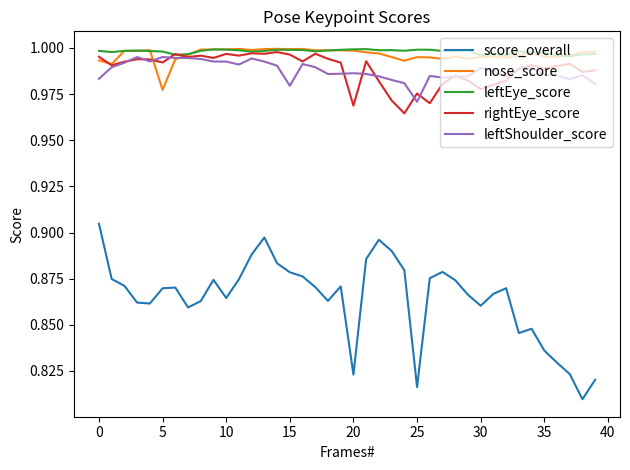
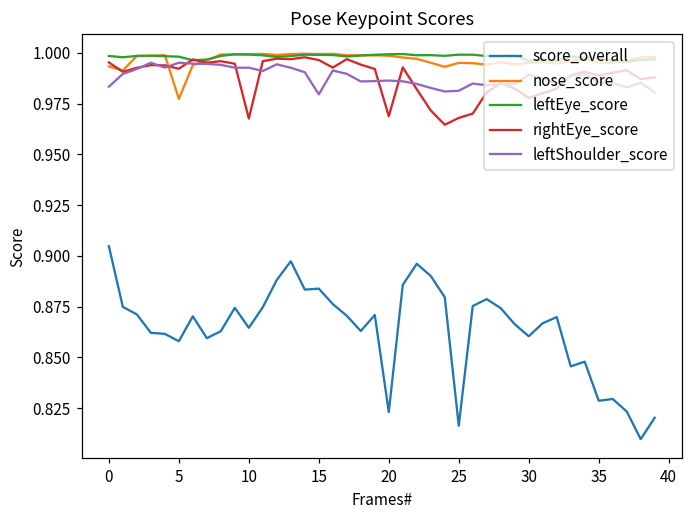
  {
    "score_overall": {
      "0": 0.905,
-     "5": 0.870,
+     "5": 0.858,
      "10": 0.865,
-     "15": 0.878,
+     "15": 0.884,
      "20": 0.823,
      "25": 0.816,
      "30": 0.860,
-     "35": 0.836
+     "35": 0.829
    },
    "nose_score": {
      "0": 0.993,
      "5": 0.977,
      "25": 0.995
    },
    "leftEye_score": {
      "0": 0.998,
      "5": 0.998,
      "25": 0.999
    },
    "rightEye_score": {
      "0": 0.995,
      "5": 0.992,
-     "10": 0.997,
+     "10": 0.968,
      "15": 0.996,
      "20": 0.969,
-     "25": 0.975
+     "25": 0.968
    },
    "leftShoulder_score": {
      "0": 0.983,
      "5": 0.995,
      "10": 0.993,
      "15": 0.980,
      "20": 0.986,
-     "25": 0.971
+     "25": 0.981
    }
  }
